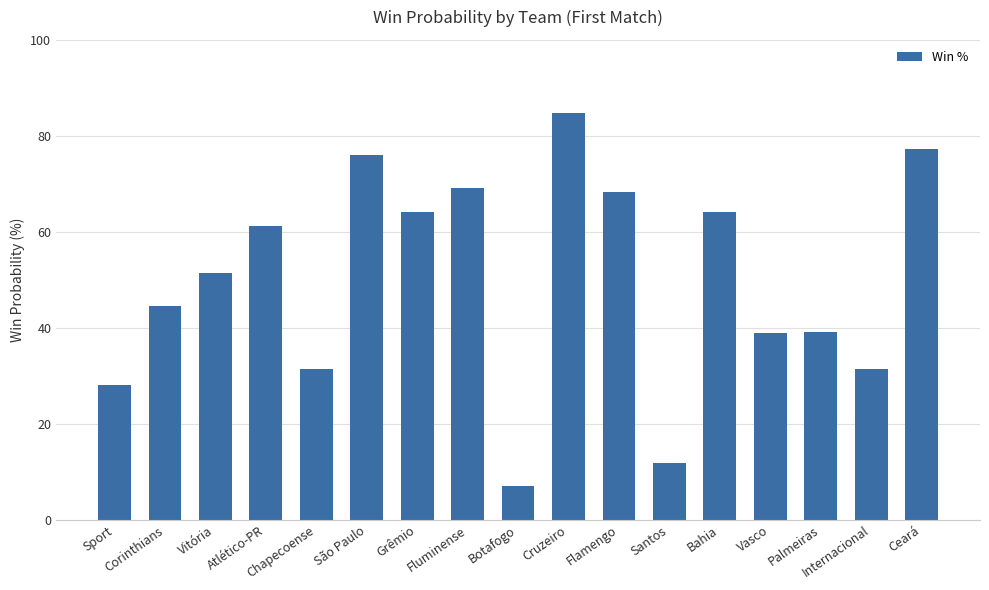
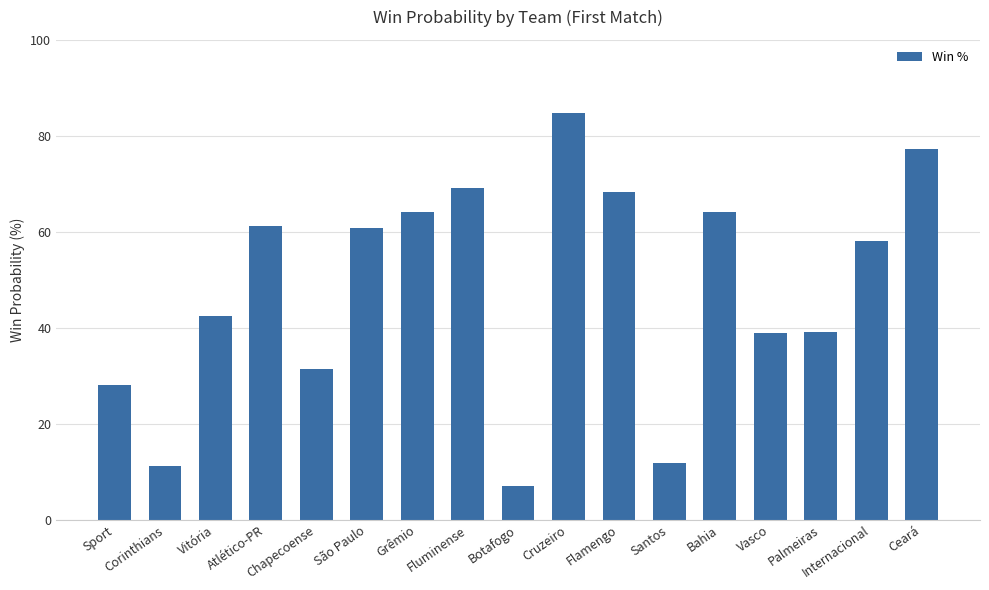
  {
    "Sport": 28,
-   "Corinthians": 44,
-   "Vitória": 51,
+   "Corinthians": 11,
+   "Vitória": 42,
    "Atlético-PR": 61,
    "Chapecoense": 31,
-   "São Paulo": 76,
+   "São Paulo": 61,
    "Grêmio": 64,
    "Fluminense": 69,
    "Botafogo": 7,
    "Cruzeiro": 85,
    "Flamengo": 68,
    "Santos": 12,
    "Bahia": 64,
    "Vasco": 39,
    "Palmeiras": 39,
-   "Internacional": 31,
+   "Internacional": 58,
    "Ceará": 77
  }
